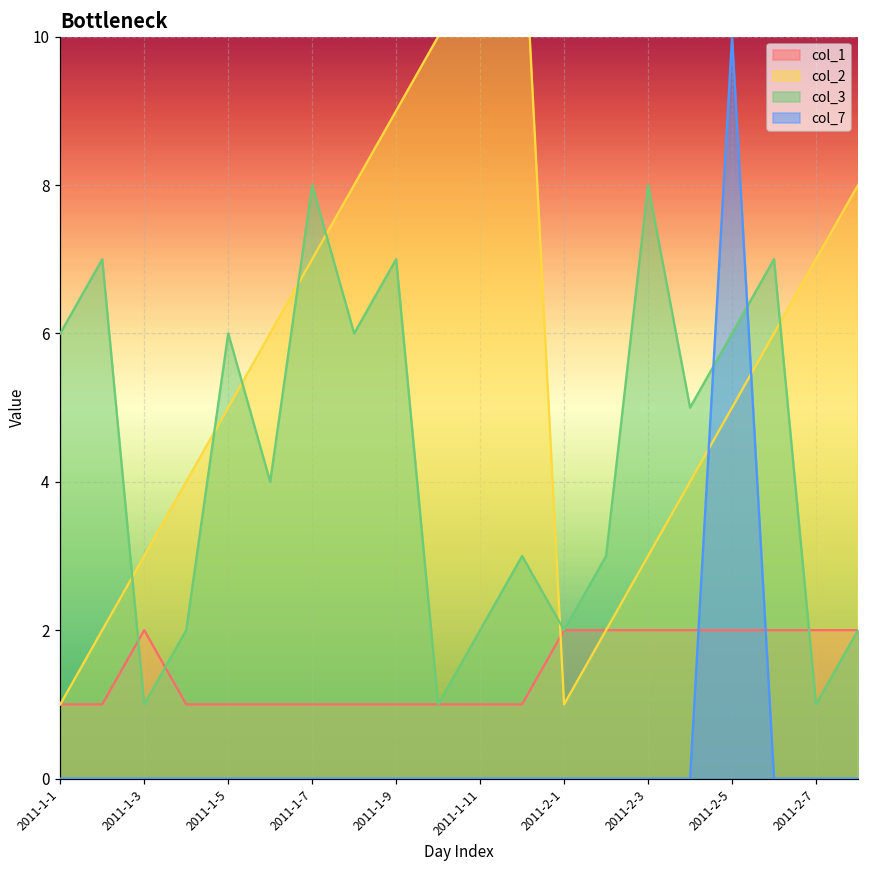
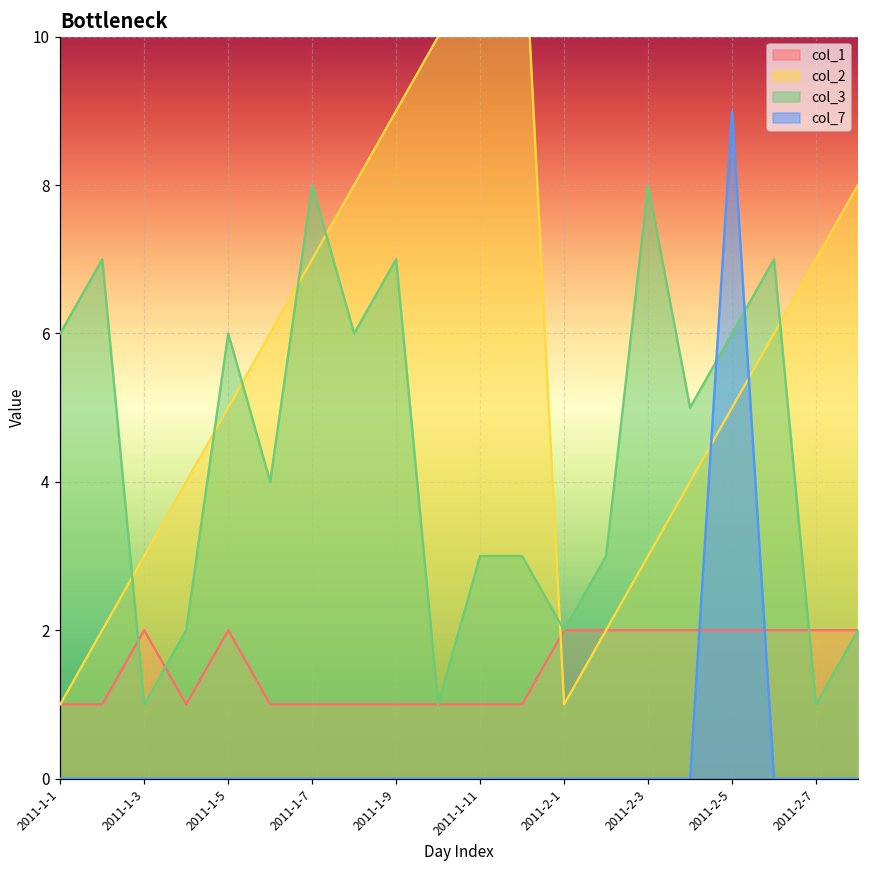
  {
    "col_1": {
      "2011-1-3": 2,
-     "2011-1-5": 1,
+     "2011-1-5": 2,
      "2011-1-7": 1,
      "2011-1-9": 1,
      "2011-1-11": 1,
      "2011-2-3": 2,
      "2011-2-5": 2,
      "2011-2-7": 2
    },
    "col_2": {
      "2011-1-3": 3,
      "2011-1-5": 5,
      "2011-1-7": 7,
      "2011-1-9": 9,
      "2011-2-1": 1,
      "2011-2-3": 3,
      "2011-2-5": 5,
      "2011-2-7": 7
    },
    "col_3": {
      "2011-1-1": 6,
      "2011-1-3": 1,
      "2011-1-5": 6,
      "2011-1-7": 8,
      "2011-1-9": 7,
-     "2011-1-11": 2,
+     "2011-1-11": 3,
      "2011-2-3": 8,
      "2011-2-5": 6,
      "2011-2-7": 1
    },
    "col_7": {
      "2011-1-1": 0,
      "2011-1-3": 0,
      "2011-1-5": 0,
      "2011-1-7": 0,
      "2011-1-9": 0,
      "2011-1-11": 0,
      "2011-2-1": 0,
      "2011-2-3": 0,
-     "2011-2-5": 10,
+     "2011-2-5": 9,
      "2011-2-7": 0
    }
  }
